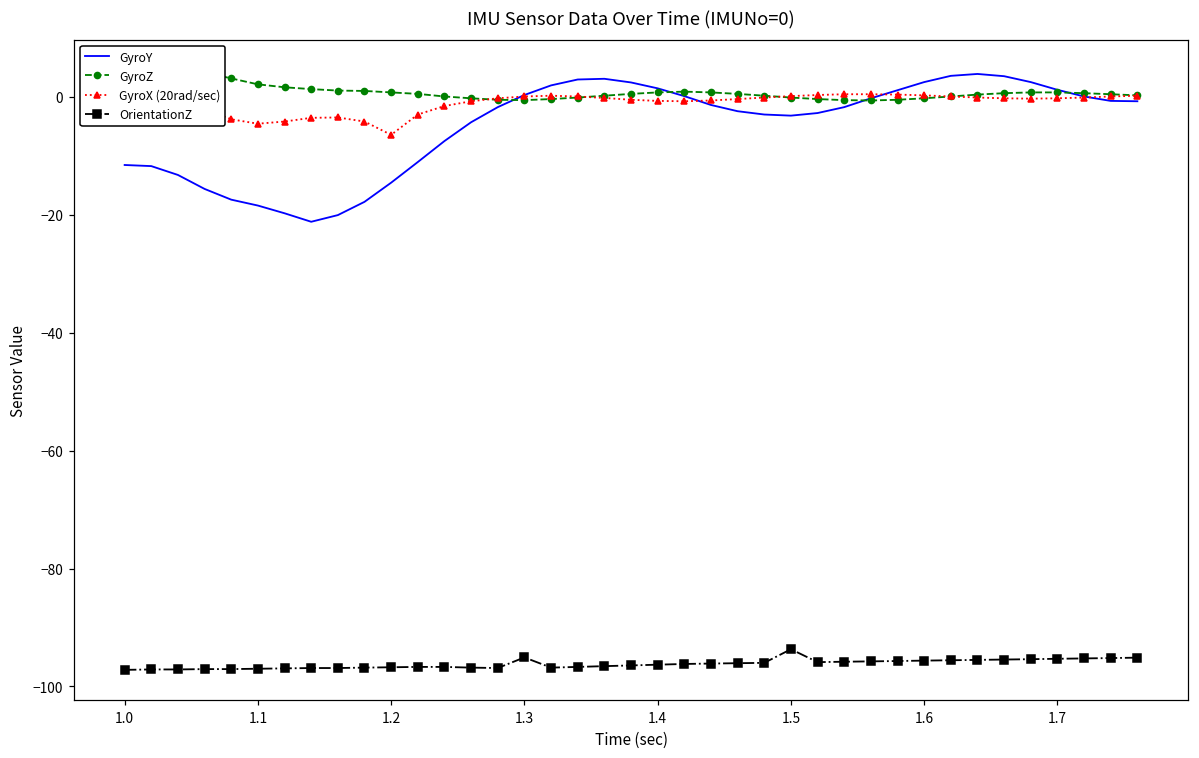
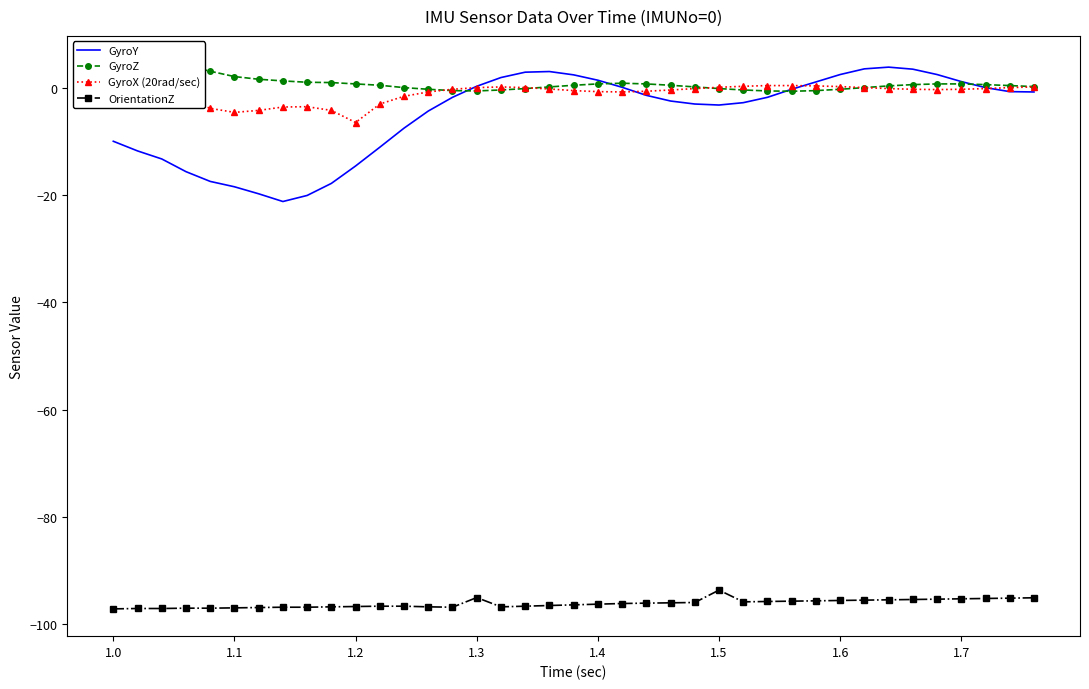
  {
    "GyroY": {
-     "1.0": -12,
+     "1.0": -10,
      "1.1": -18,
      "1.2": -15,
      "1.4": 1,
      "1.5": -3,
      "1.6": 3
    },
    "GyroZ": {
      "1.1": 2,
      "1.2": 1,
      "1.3": -1,
      "1.4": 1,
      "1.6": 0
    },
    "GyroX (20rad/sec)": {
      "1.1": -5,
      "1.2": -6,
      "1.4": -1,
      "1.6": 0,
      "1.7": 0
    },
    "OrientationZ": {
      "1.0": -97,
      "1.1": -97,
      "1.2": -97,
      "1.3": -95,
      "1.4": -96,
      "1.5": -94,
      "1.6": -96,
      "1.7": -95
    }
  }
